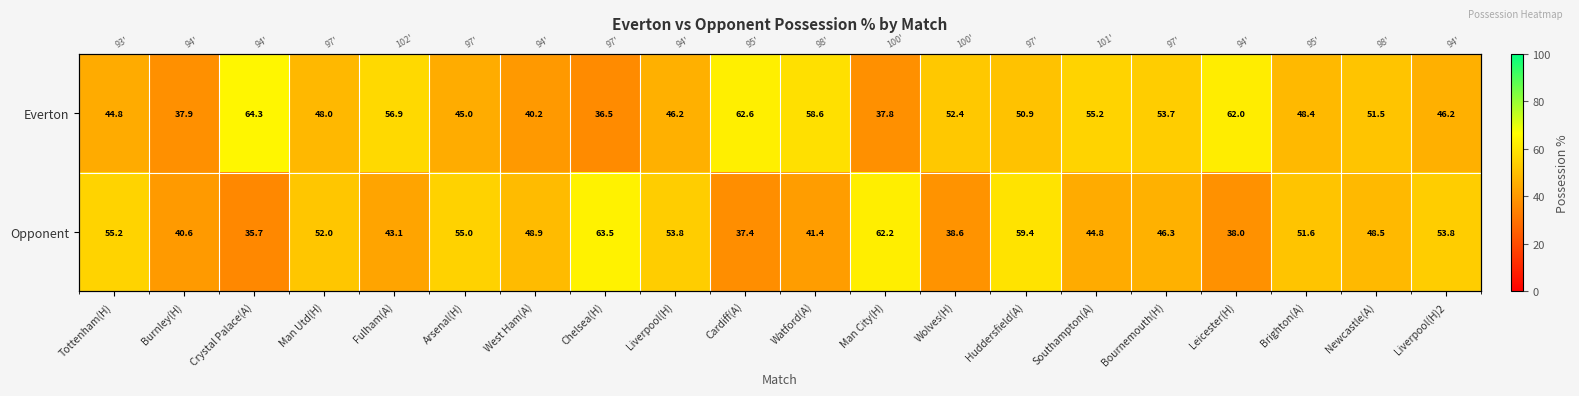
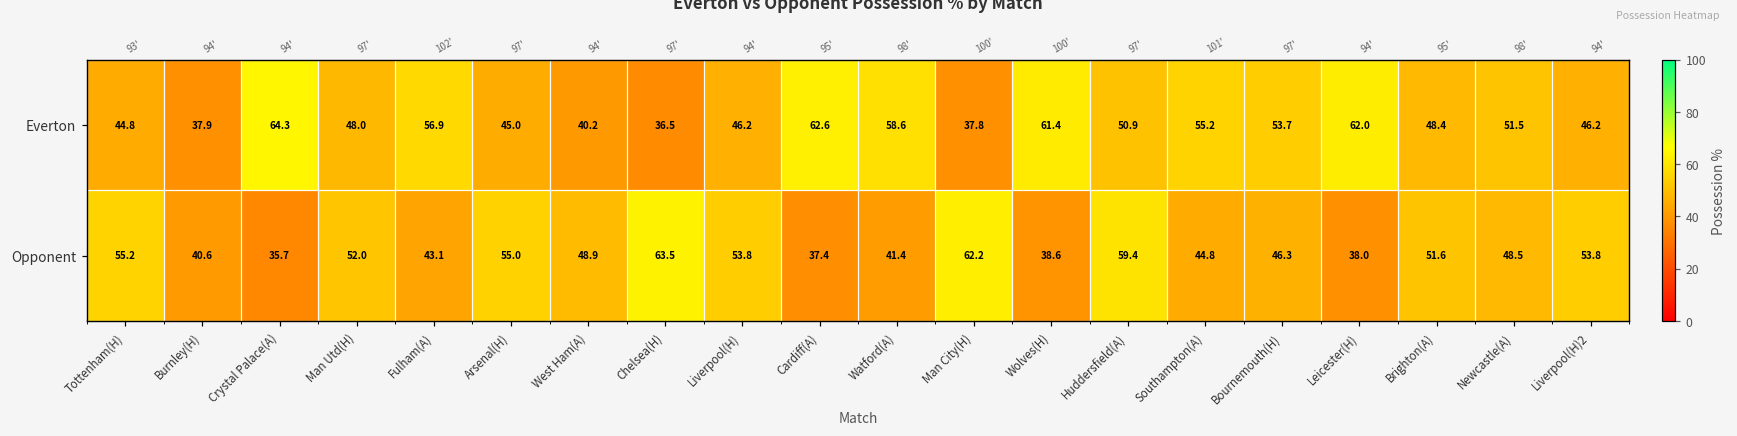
  {
    "Everton": {
      "Tottenham(H)": 44.8,
      "Burnley(H)": 37.9,
      "Crystal Palace(A)": 64.3,
      "Man Utd(H)": 48.0,
      "Fulham(A)": 56.9,
      "Arsenal(H)": 45.0,
      "West Ham(A)": 40.2,
      "Chelsea(H)": 36.5,
      "Liverpool(H)": 46.2,
      "Cardiff(A)": 62.6,
      "Watford(A)": 58.6,
      "Man City(H)": 37.8,
-     "Wolves(H)": 52.4,
+     "Wolves(H)": 61.4,
      "Huddersfield(A)": 50.9,
      "Southampton(A)": 55.2,
      "Bournemouth(H)": 53.7,
      "Leicester(H)": 62.0,
      "Brighton(A)": 48.4,
      "Newcastle(A)": 51.5,
      "Liverpool(H)2": 46.2
    },
    "Opponent": {
      "Tottenham(H)": 55.2,
      "Burnley(H)": 40.6,
      "Crystal Palace(A)": 35.7,
      "Man Utd(H)": 52.0,
      "Fulham(A)": 43.1,
      "Arsenal(H)": 55.0,
      "West Ham(A)": 48.9,
      "Chelsea(H)": 63.5,
      "Liverpool(H)": 53.8,
      "Cardiff(A)": 37.4,
      "Watford(A)": 41.4,
      "Man City(H)": 62.2,
      "Wolves(H)": 38.6,
      "Huddersfield(A)": 59.4,
      "Southampton(A)": 44.8,
      "Bournemouth(H)": 46.3,
      "Leicester(H)": 38.0,
      "Brighton(A)": 51.6,
      "Newcastle(A)": 48.5,
      "Liverpool(H)2": 53.8
    }
  }
